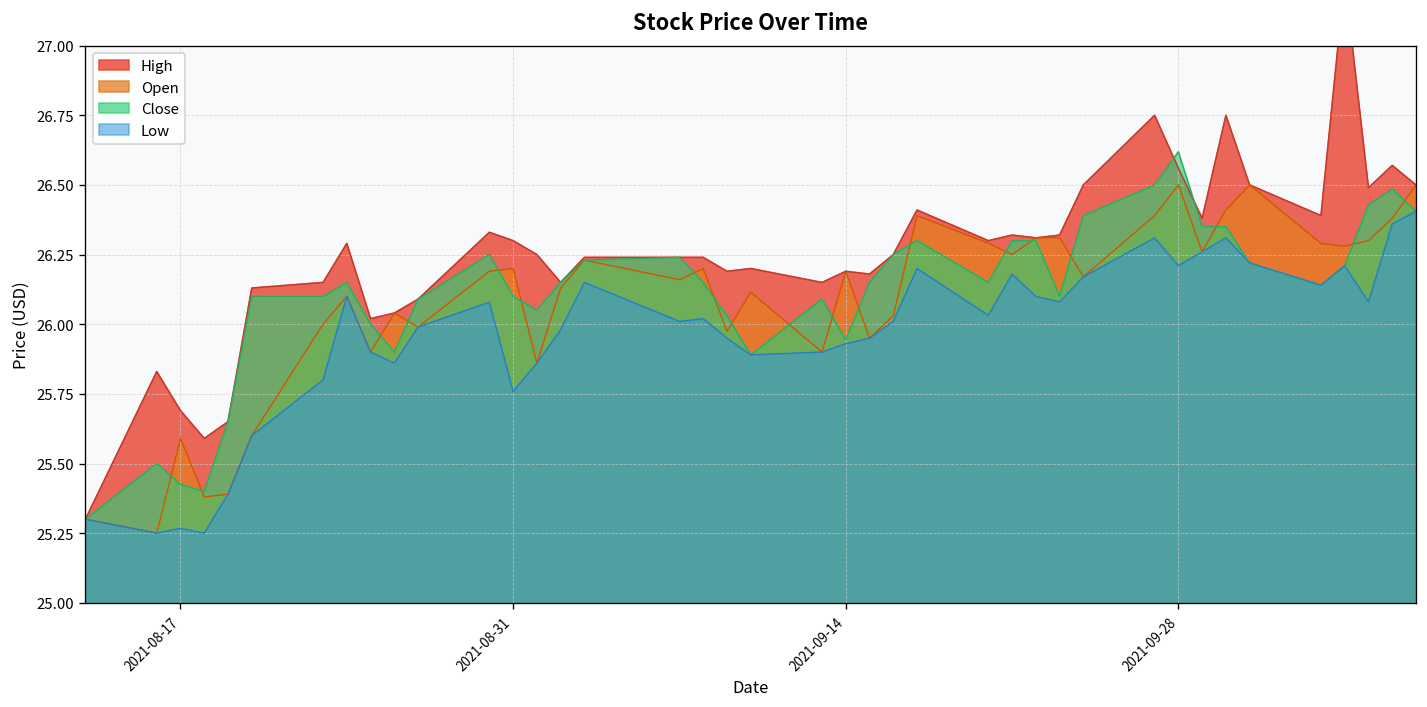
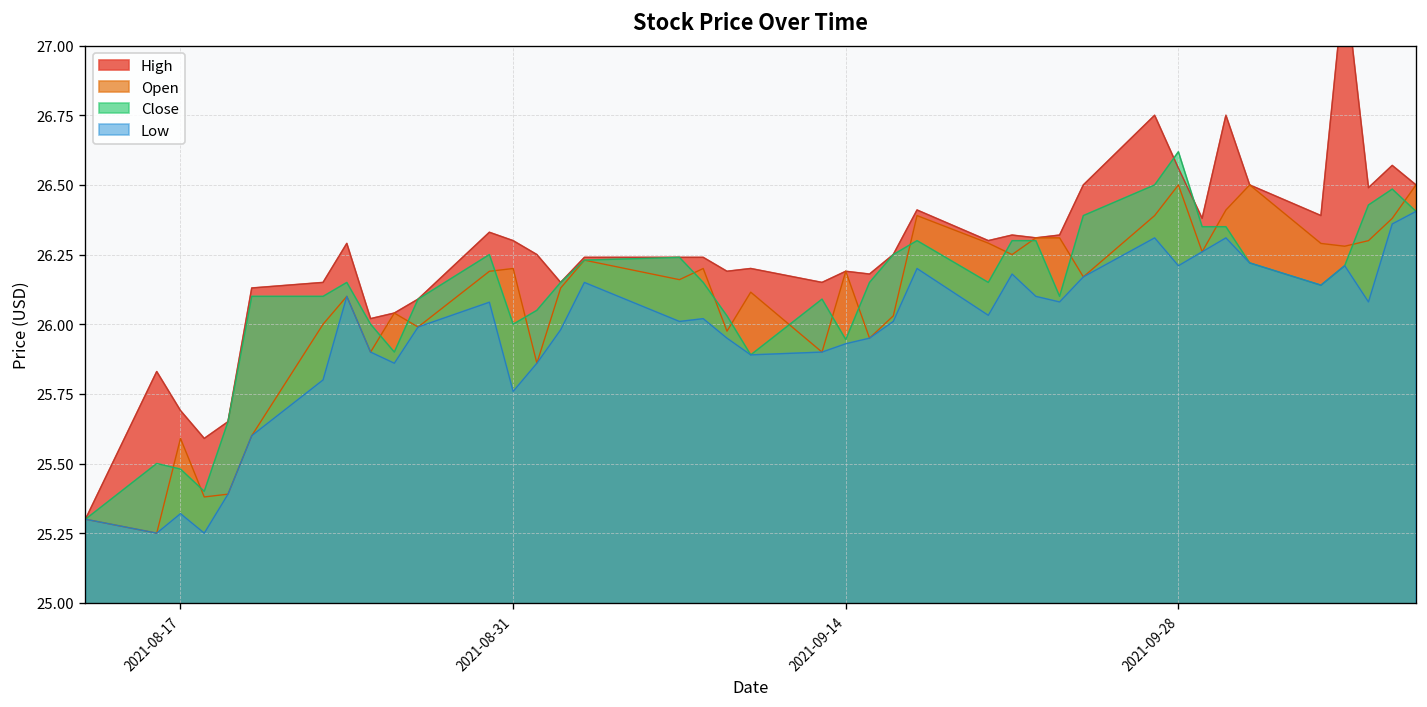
  {
    "Close": {
-     "2021-08-17": 25.43,
-     "2021-08-31": 26.1,
+     "2021-08-17": 25.48,
+     "2021-08-31": 26.0,
      "2021-09-14": 25.94,
      "2021-09-28": 26.62
    },
    "Low": {
-     "2021-08-17": 25.27,
+     "2021-08-17": 25.32,
      "2021-08-31": 25.76,
      "2021-09-14": 25.93,
      "2021-09-28": 26.21
    }
  }
